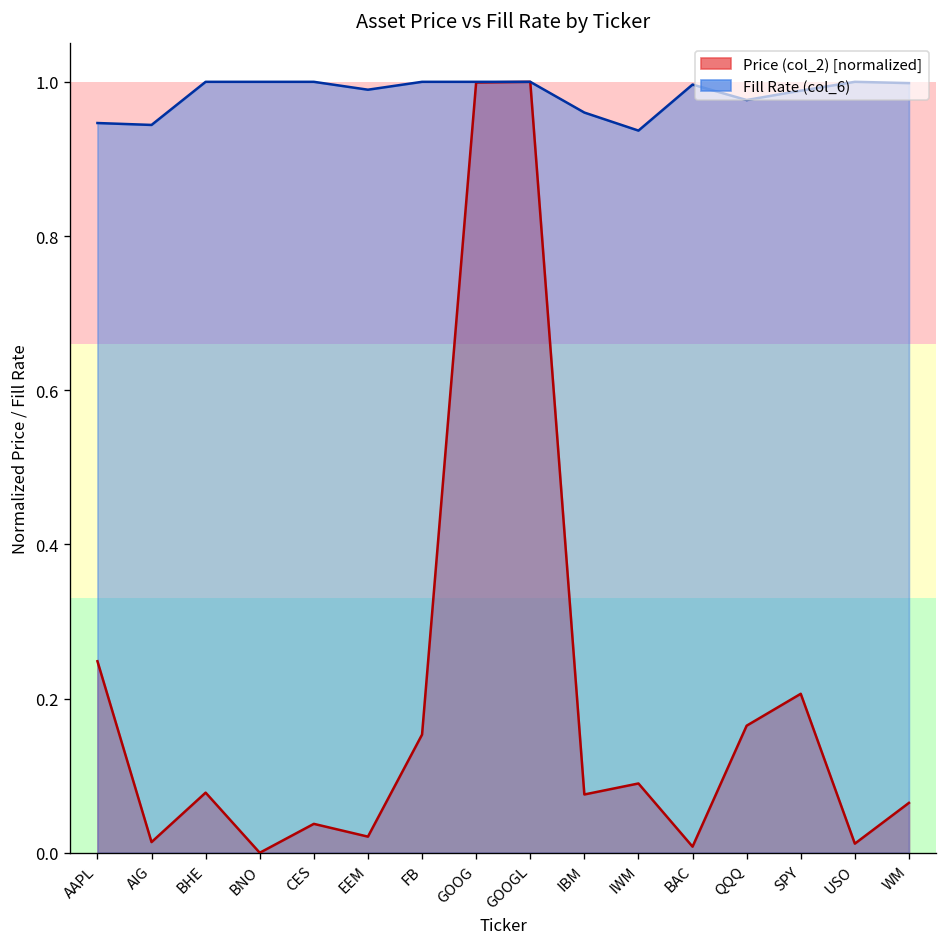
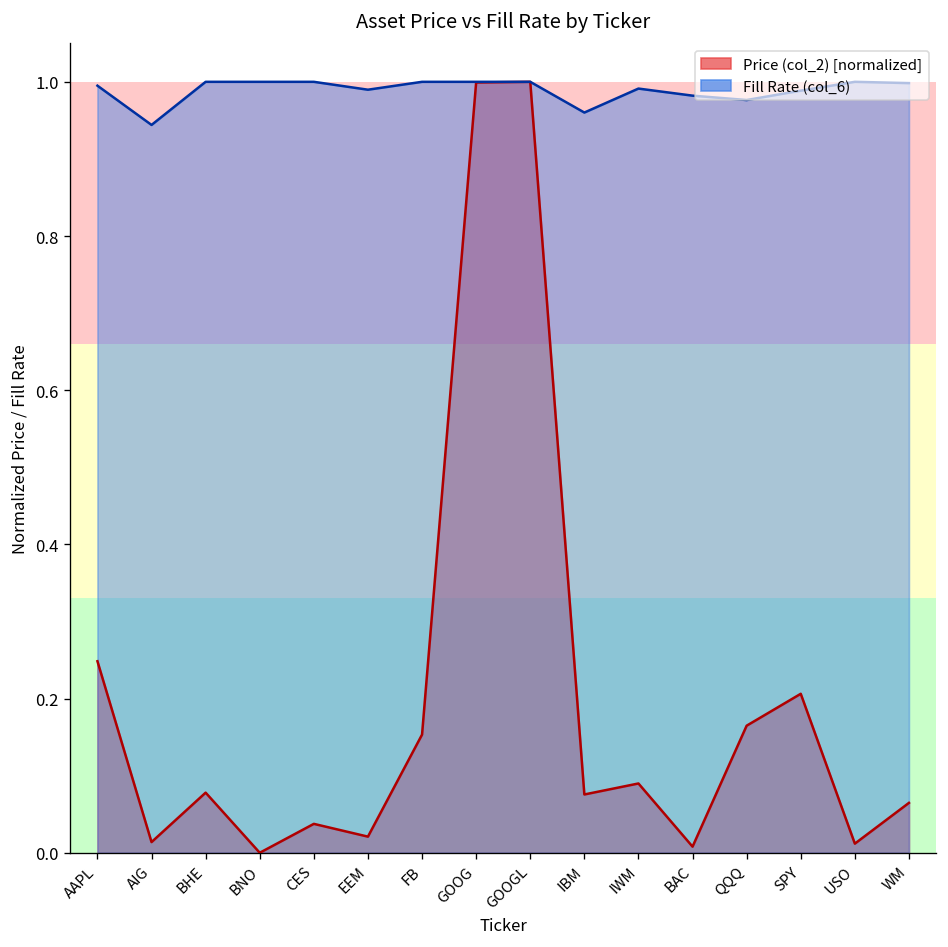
  {
    "Fill Rate (col_6)": {
-     "AAPL": 0.95,
+     "AAPL": 0.99,
      "AIG": 0.94,
      "BHE": 1.00,
      "BNO": 1.00,
      "CES": 1.00,
      "EEM": 0.99,
      "FB": 1.00,
      "IBM": 0.96,
-     "IWM": 0.94,
-     "BAC": 1.00
+     "IWM": 0.99,
+     "BAC": 0.98
    }
  }
